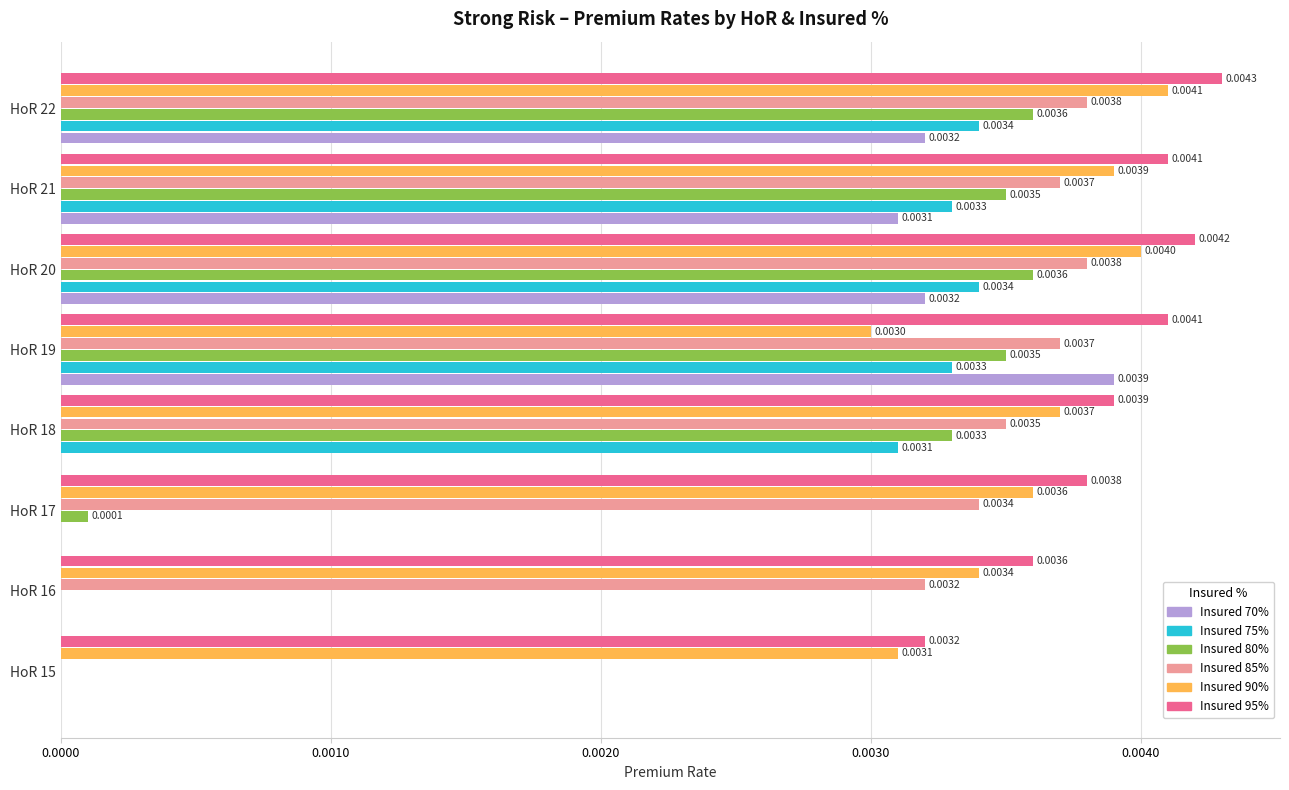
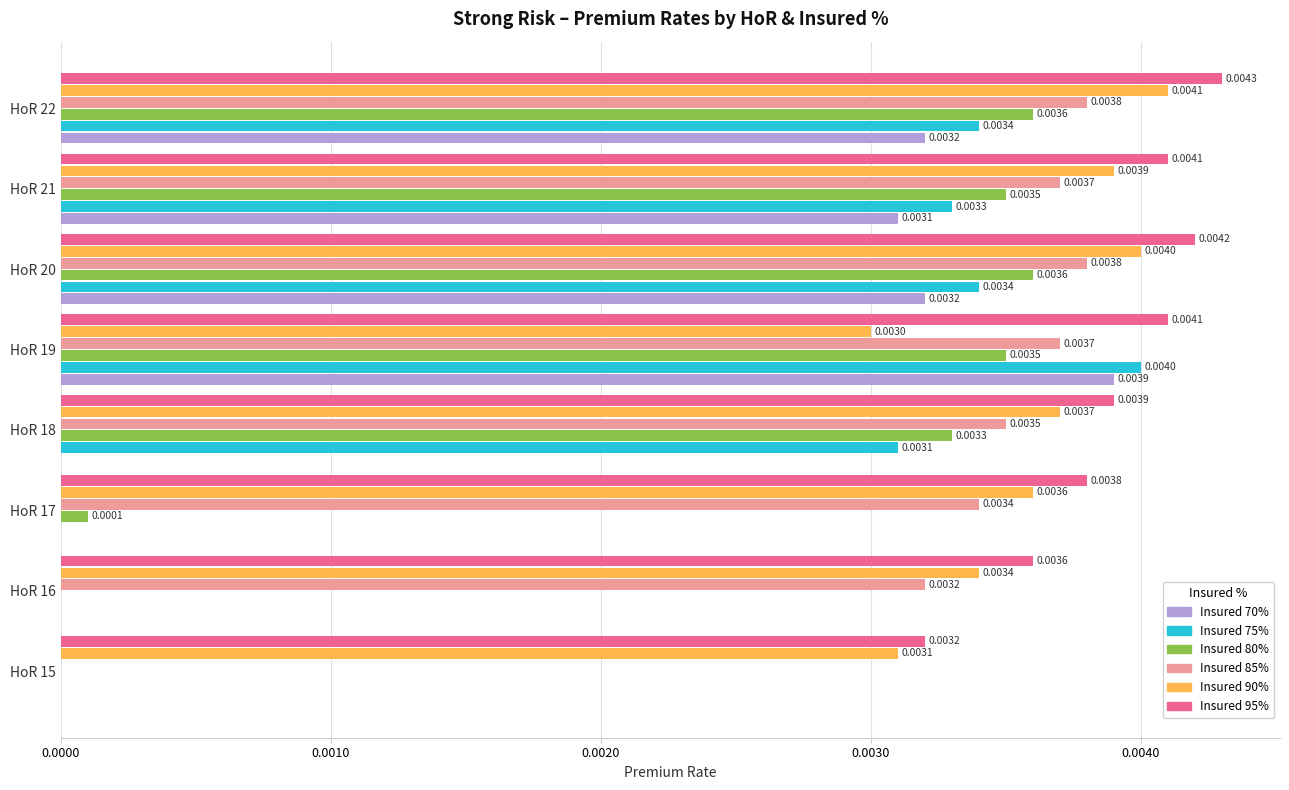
  {
    "Insured 70%": {
      "HoR 22": 0.0032,
      "HoR 21": 0.0031,
      "HoR 20": 0.0032,
      "HoR 19": 0.0039
    },
    "Insured 75%": {
      "HoR 22": 0.0034,
      "HoR 21": 0.0033,
      "HoR 20": 0.0034,
-     "HoR 19": 0.0033,
+     "HoR 19": 0.0040,
      "HoR 18": 0.0031
    },
    "Insured 80%": {
      "HoR 22": 0.0036,
      "HoR 21": 0.0035,
      "HoR 20": 0.0036,
      "HoR 19": 0.0035,
      "HoR 18": 0.0033,
      "HoR 17": 0.0001
    },
    "Insured 90%": {
      "HoR 22": 0.0041,
      "HoR 21": 0.0039,
      "HoR 20": 0.0040,
      "HoR 19": 0.0030,
      "HoR 18": 0.0037,
      "HoR 17": 0.0036,
      "HoR 16": 0.0034,
      "HoR 15": 0.0031
    }
  }
